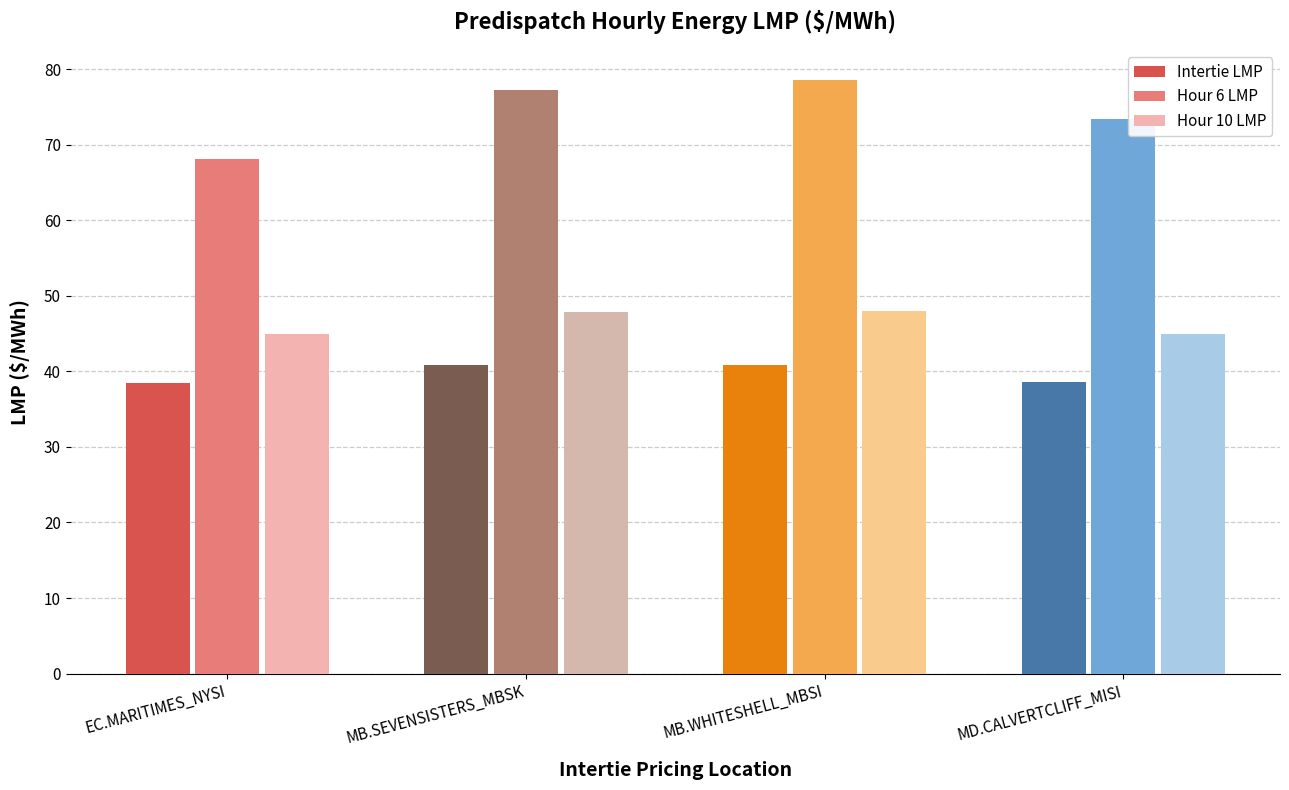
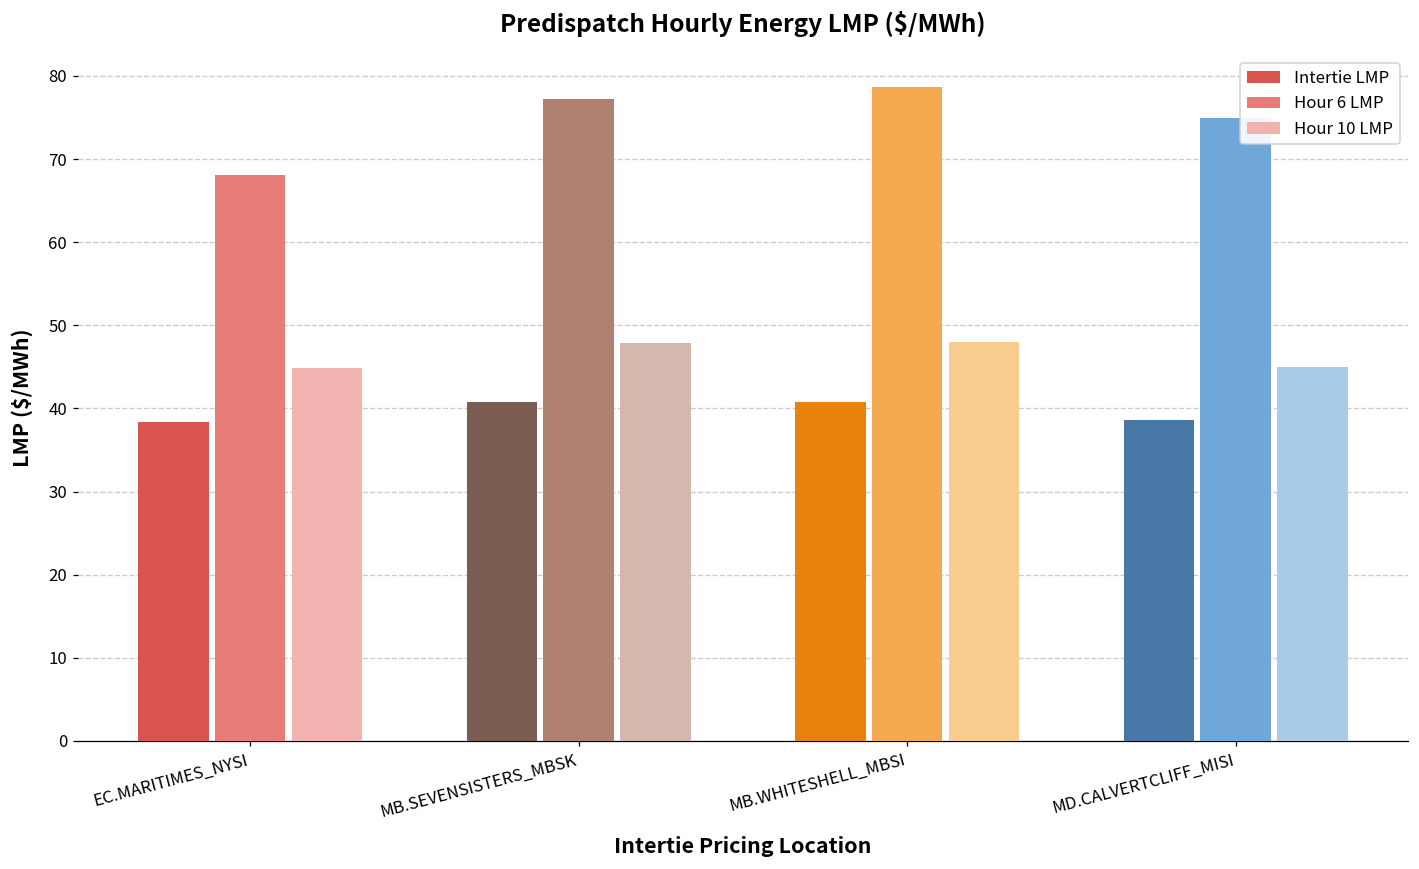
  {
    "EC.MARITIMES_NYSI": 68,
    "MB.SEVENSISTERS_MBSK": 77,
    "MB.WHITESHELL_MBSI": 79,
-   "MD.CALVERTCLIFF_MISI": 73
+   "MD.CALVERTCLIFF_MISI": 75
  }
